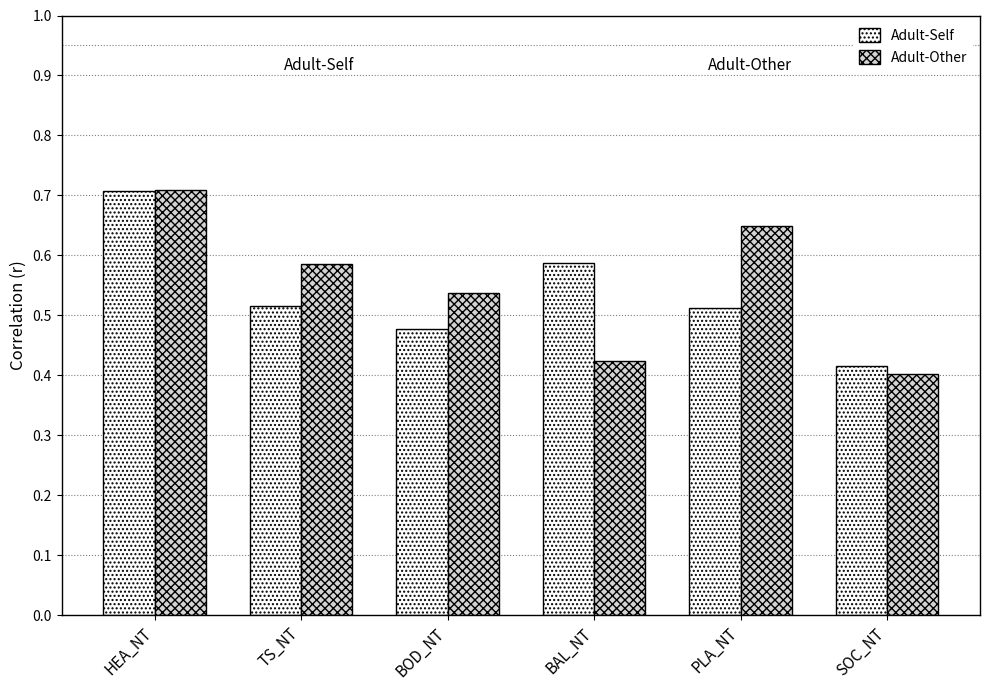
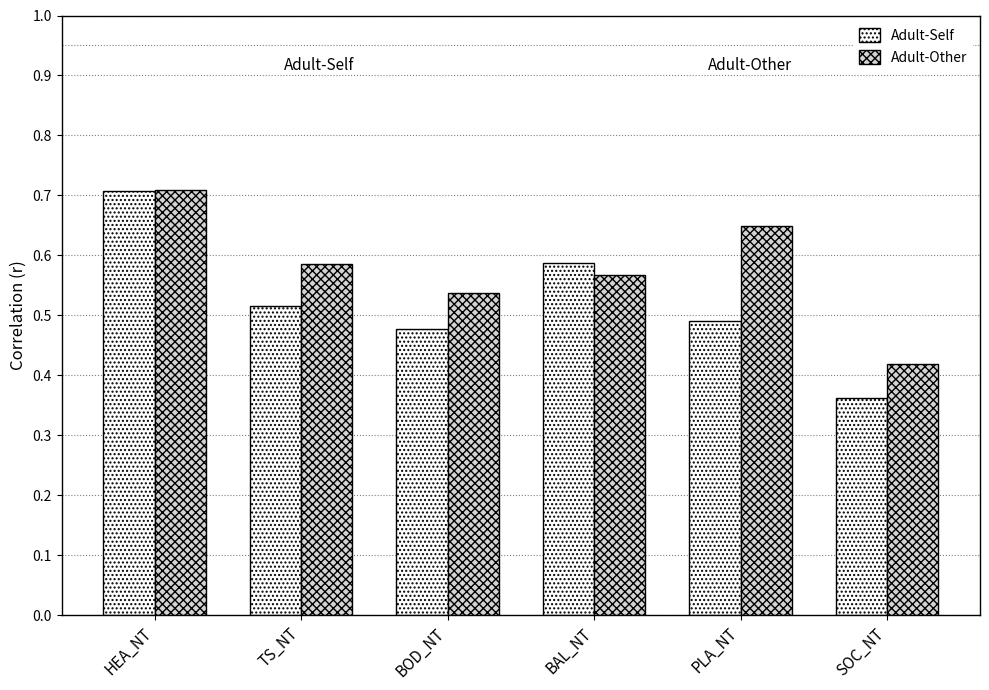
  {
    "Adult-Self": {
      "HEA_NT": 0.71,
      "TS_NT": 0.52,
      "BOD_NT": 0.48,
      "BAL_NT": 0.59,
-     "PLA_NT": 0.51,
-     "SOC_NT": 0.42
+     "PLA_NT": 0.49,
+     "SOC_NT": 0.36
    },
    "Adult-Other": {
      "HEA_NT": 0.71,
      "TS_NT": 0.59,
      "BOD_NT": 0.54,
-     "BAL_NT": 0.42,
+     "BAL_NT": 0.57,
      "PLA_NT": 0.65,
-     "SOC_NT": 0.40
+     "SOC_NT": 0.42
    }
  }
